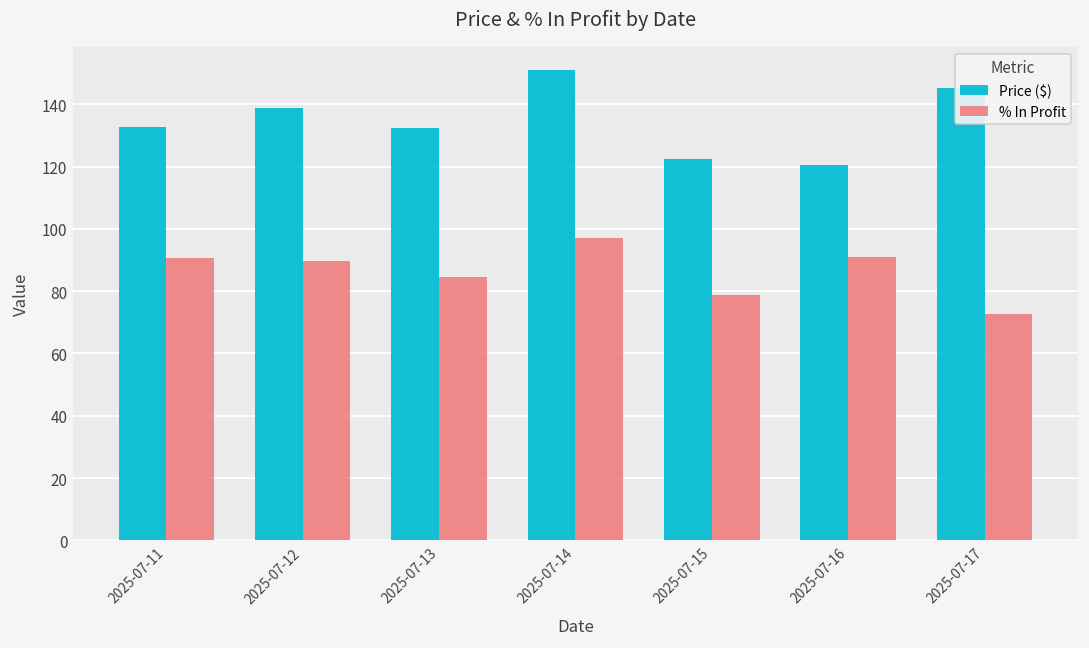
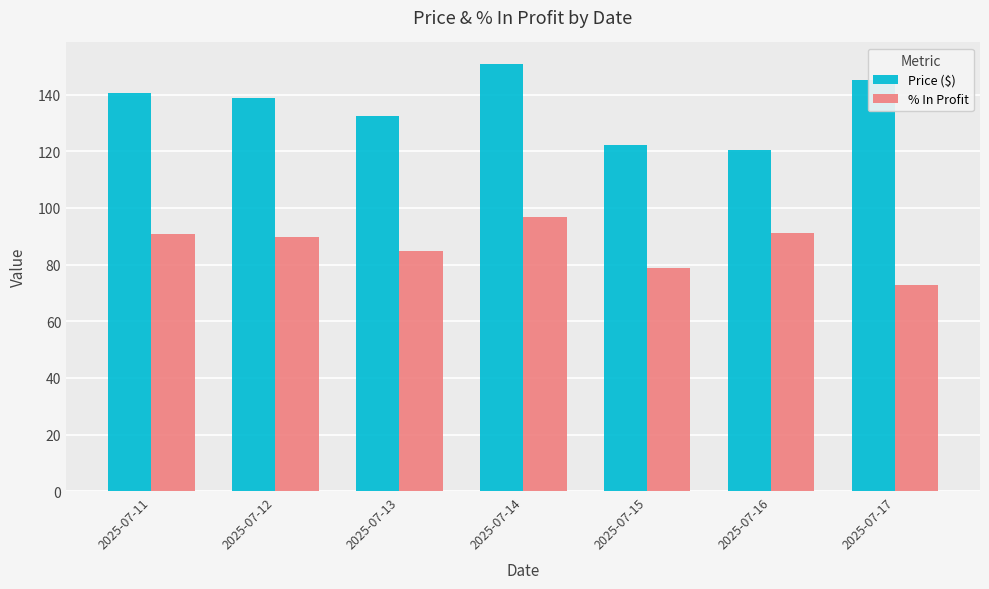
  {
    "Price ($)": {
-     "2025-07-11": 133,
+     "2025-07-11": 141,
      "2025-07-12": 139,
      "2025-07-13": 132,
      "2025-07-14": 151,
      "2025-07-15": 122,
      "2025-07-16": 121
    },
    "% In Profit": {
      "2025-07-11": 91,
      "2025-07-12": 90,
      "2025-07-13": 85,
      "2025-07-14": 97,
      "2025-07-15": 79,
      "2025-07-16": 91,
      "2025-07-17": 73
    }
  }
